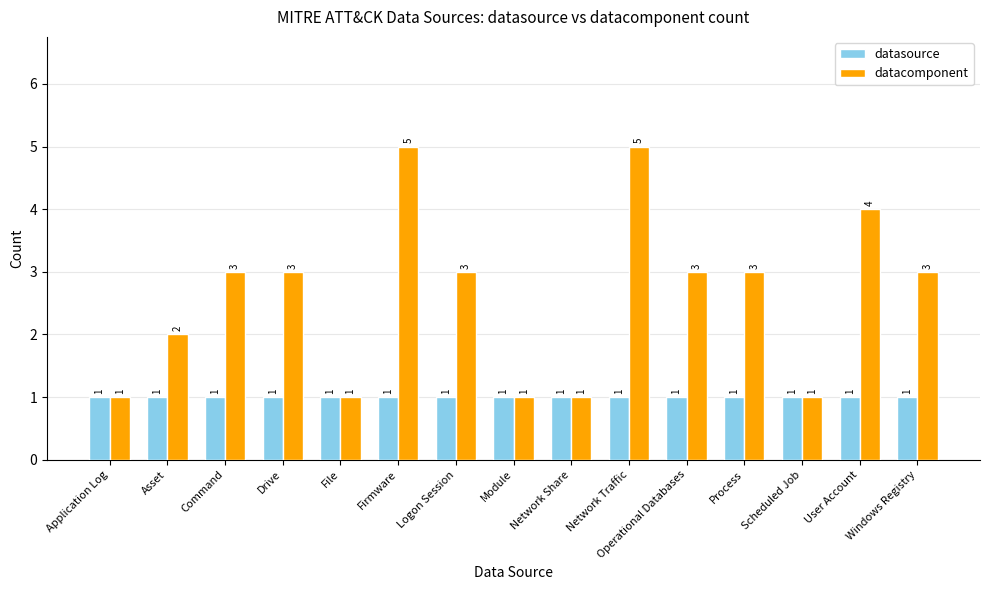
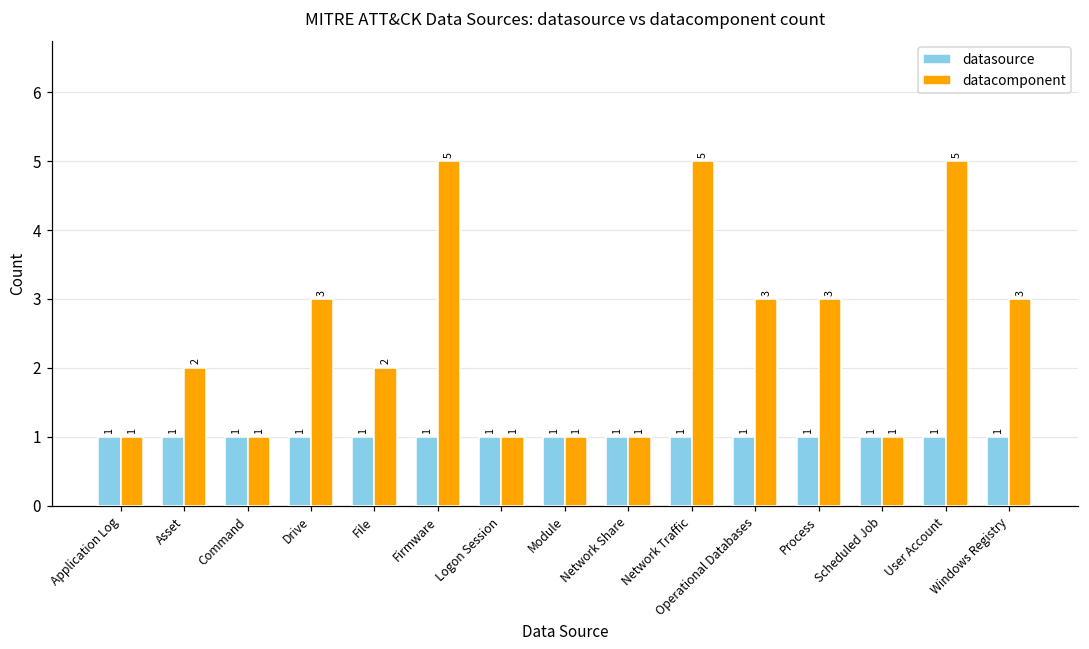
  {
    "datasource": {
      "Application Log": 1,
      "Asset": 1,
      "Command": 1,
      "Drive": 1,
      "File": 1,
      "Firmware": 1,
      "Logon Session": 1,
      "Module": 1,
      "Network Share": 1,
      "Network Traffic": 1,
      "Operational Databases": 1,
      "Process": 1,
      "Scheduled Job": 1,
      "User Account": 1,
      "Windows Registry": 1
    },
    "datacomponent": {
      "Application Log": 1,
      "Asset": 2,
-     "Command": 3,
+     "Command": 1,
      "Drive": 3,
-     "File": 1,
+     "File": 2,
      "Firmware": 5,
-     "Logon Session": 3,
+     "Logon Session": 1,
      "Module": 1,
      "Network Share": 1,
      "Network Traffic": 5,
      "Operational Databases": 3,
      "Process": 3,
      "Scheduled Job": 1,
-     "User Account": 4,
+     "User Account": 5,
      "Windows Registry": 3
    }
  }
